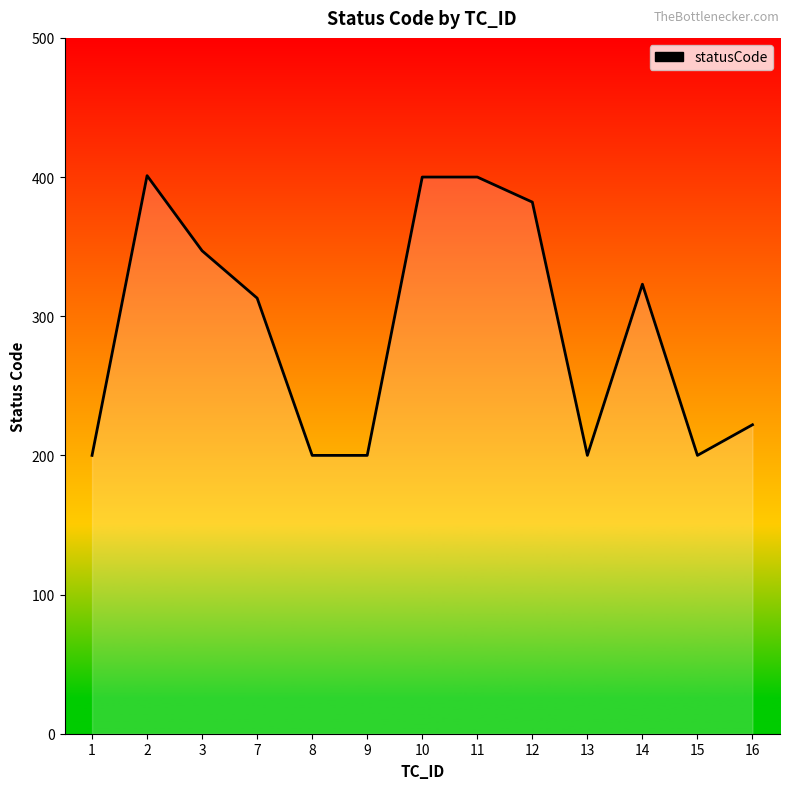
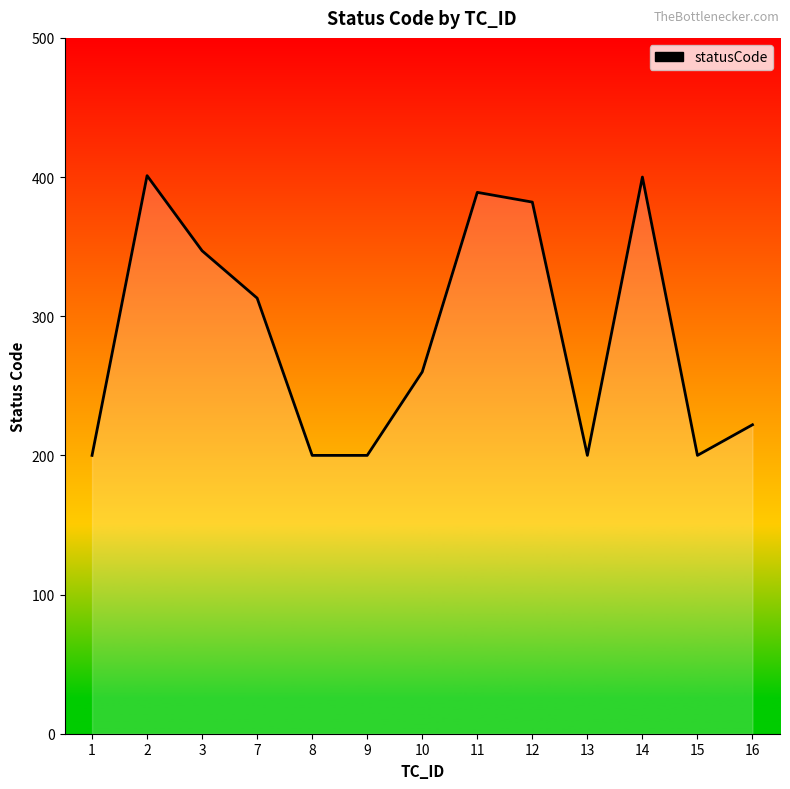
  {
    "1": 200,
    "2": 401,
    "3": 347,
    "7": 313,
    "8": 200,
    "9": 200,
-   "10": 400,
-   "11": 400,
+   "10": 260,
+   "11": 389,
    "12": 382,
    "13": 200,
-   "14": 323,
+   "14": 400,
    "15": 200,
    "16": 222
  }
